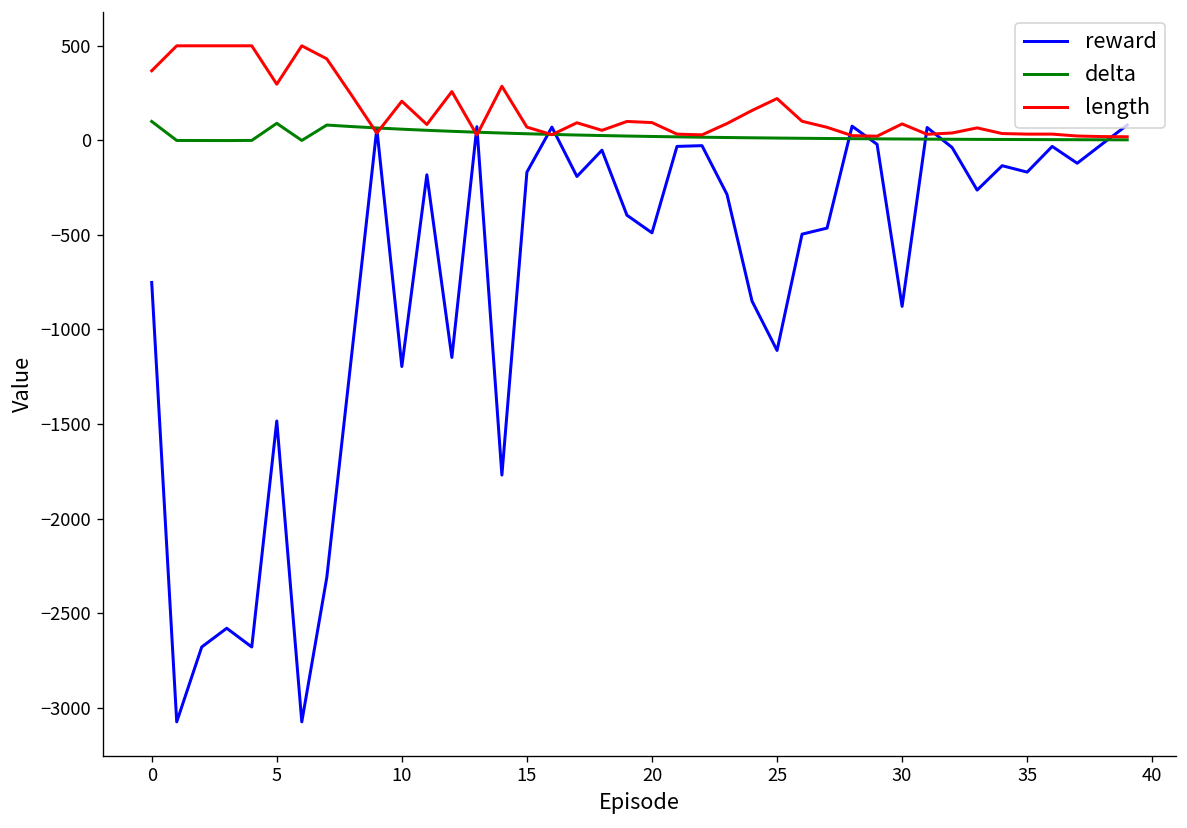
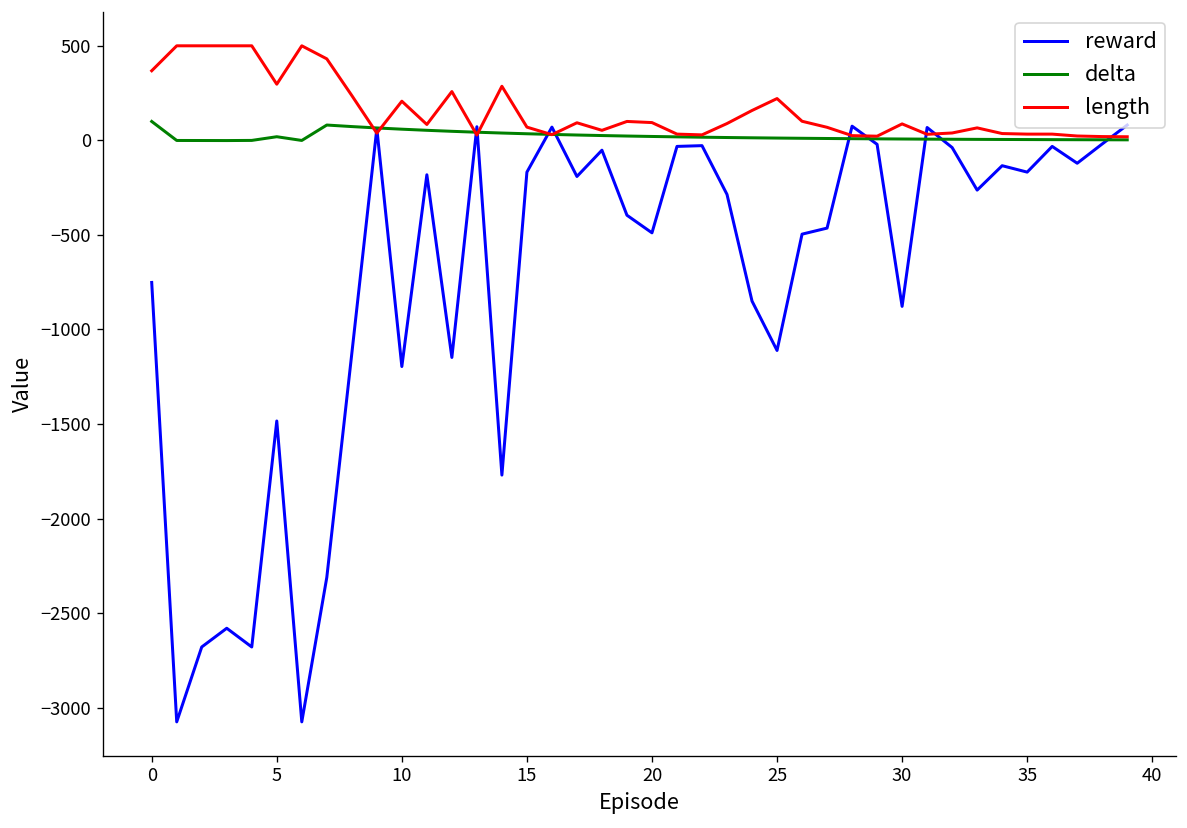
  {
    "reward": {
      "0": -750,
      "5": -1480,
      "10": -1200,
      "15": -170,
      "20": -490,
      "25": -1110,
      "30": -880,
      "35": -170
    },
    "delta": {
      "0": 100,
-     "5": 90,
+     "5": 20,
      "10": 60,
      "15": 30,
      "20": 20,
      "25": 10,
      "30": 10,
      "35": 0
    },
    "length": {
      "0": 370,
      "5": 300,
      "10": 210,
      "15": 70,
      "20": 90,
      "25": 220,
      "30": 90,
      "35": 30
    }
  }
